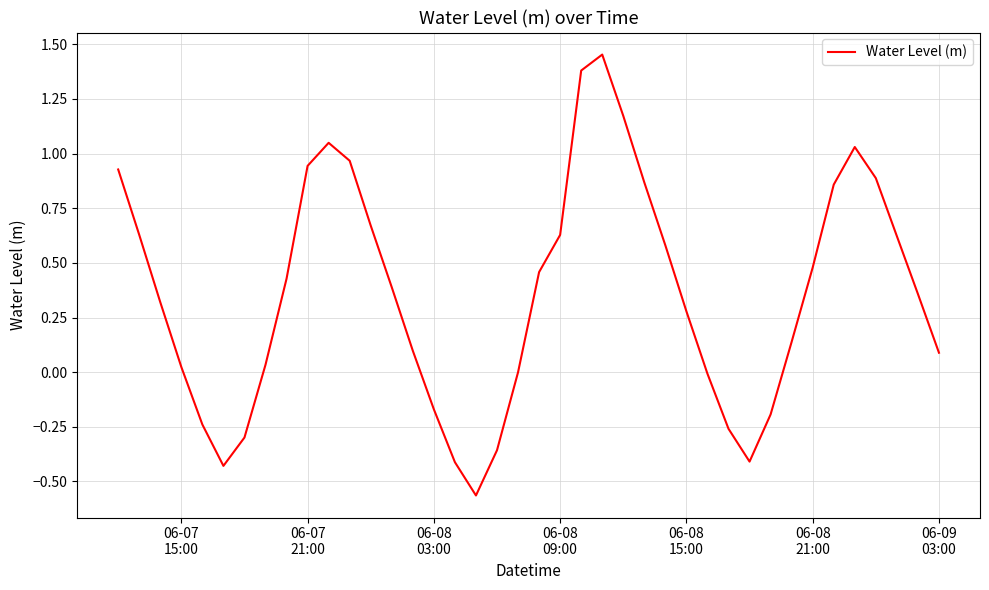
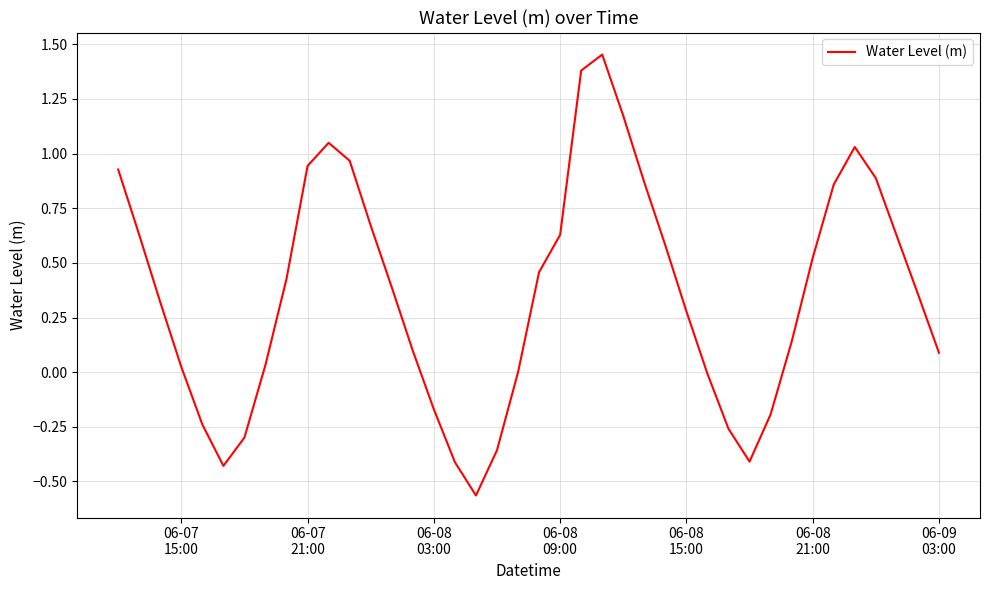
  {
    "06-07 15:00": 0.02,
    "06-07 21:00": 0.94,
    "06-08 03:00": -0.17,
    "06-08 09:00": 0.63,
    "06-08 15:00": 0.28,
-   "06-08 21:00": 0.48,
+   "06-08 21:00": 0.52,
    "06-09 03:00": 0.09
  }
